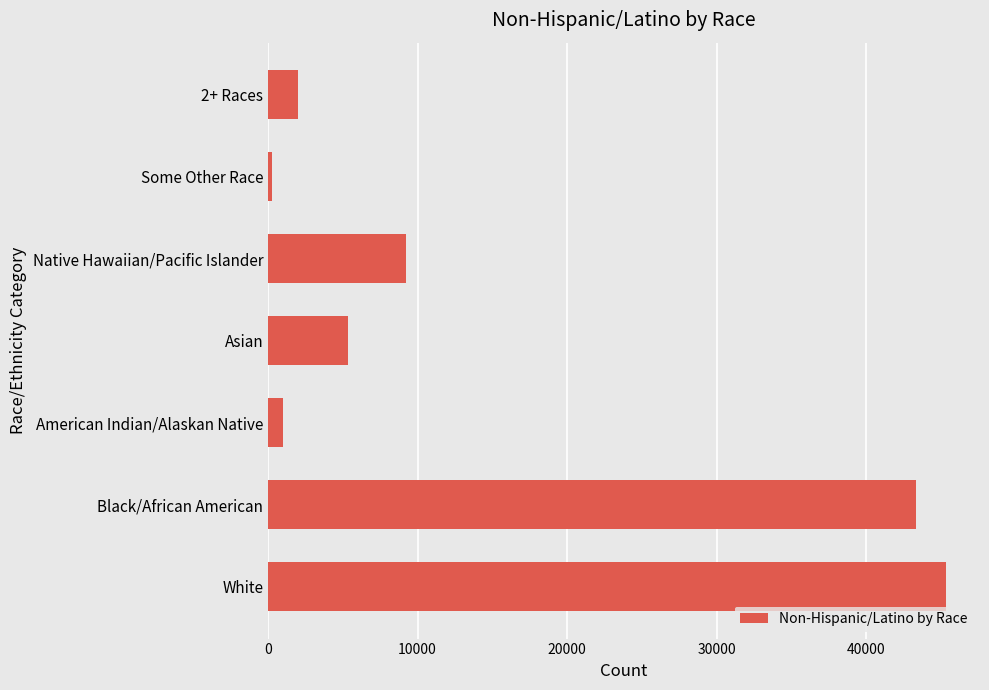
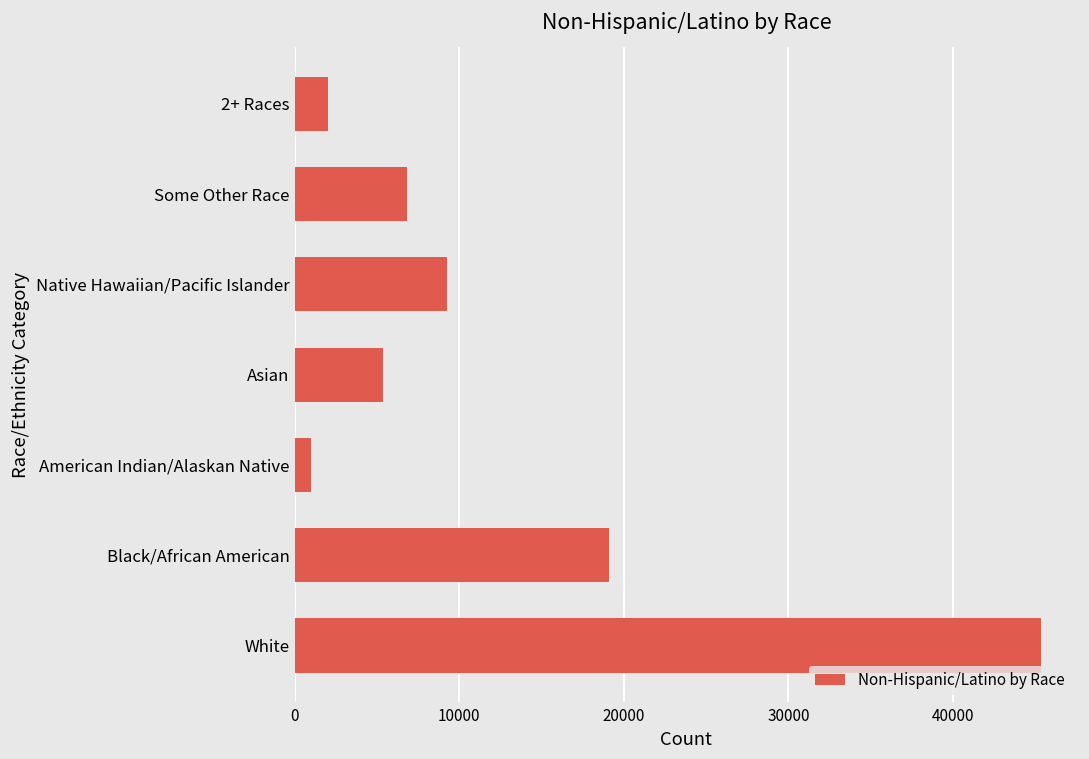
  {
    "2+ Races": 2000,
-   "Some Other Race": 200,
+   "Some Other Race": 6800,
    "Native Hawaiian/Pacific Islander": 9200,
    "Asian": 5400,
    "American Indian/Alaskan Native": 1000,
-   "Black/African American": 43300,
+   "Black/African American": 19100,
    "White": 45300
  }
